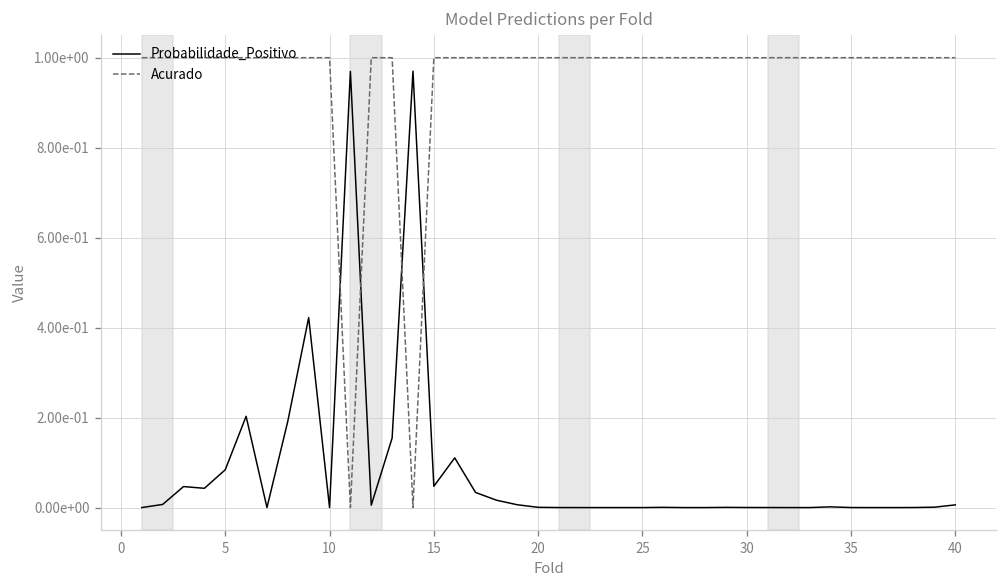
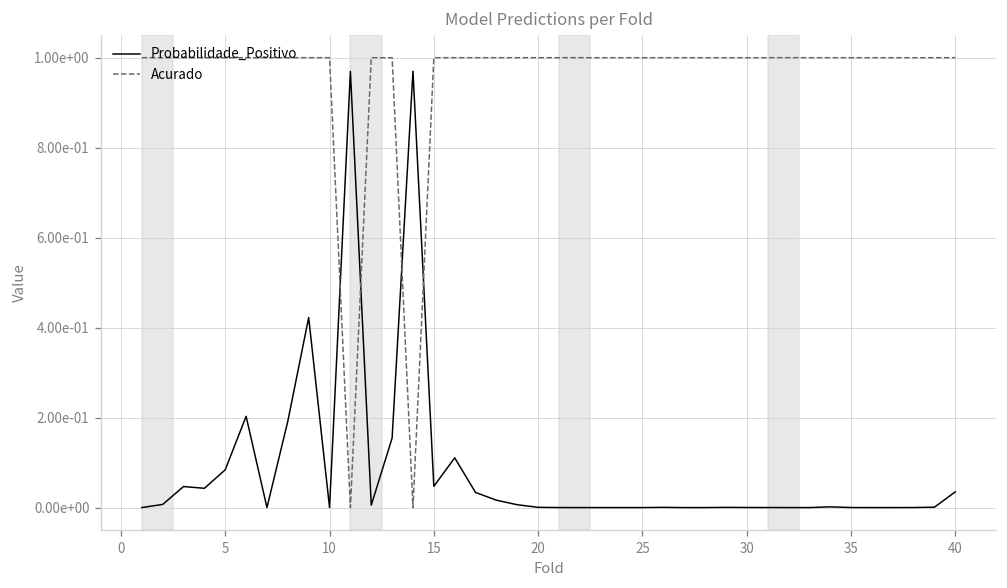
  {
    "Probabilidade_Positivo": {
      "5": 0.08,
      "10": 0.00,
      "15": 0.05,
      "20": 0.00,
      "25": 0.00,
      "30": 0.00,
      "35": 0.00,
-     "40": 0.01
+     "40": 0.04
    },
    "Acurado": {
      "5": 1.00,
      "10": 1.00,
      "15": 1.00,
      "20": 1.00,
      "25": 1.00,
      "30": 1.00,
      "35": 1.00,
      "40": 1.00
    }
  }
